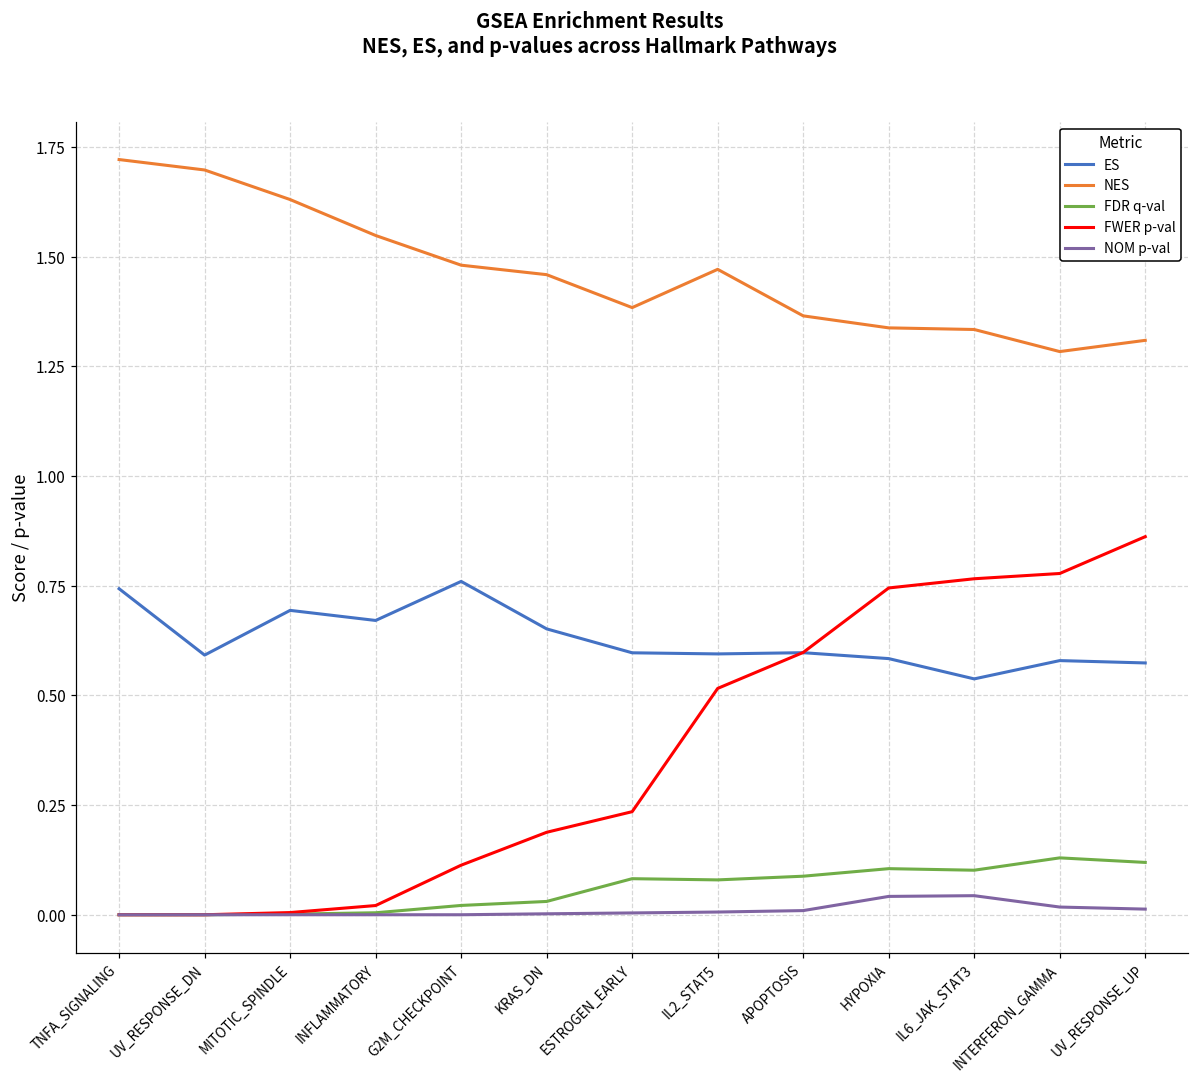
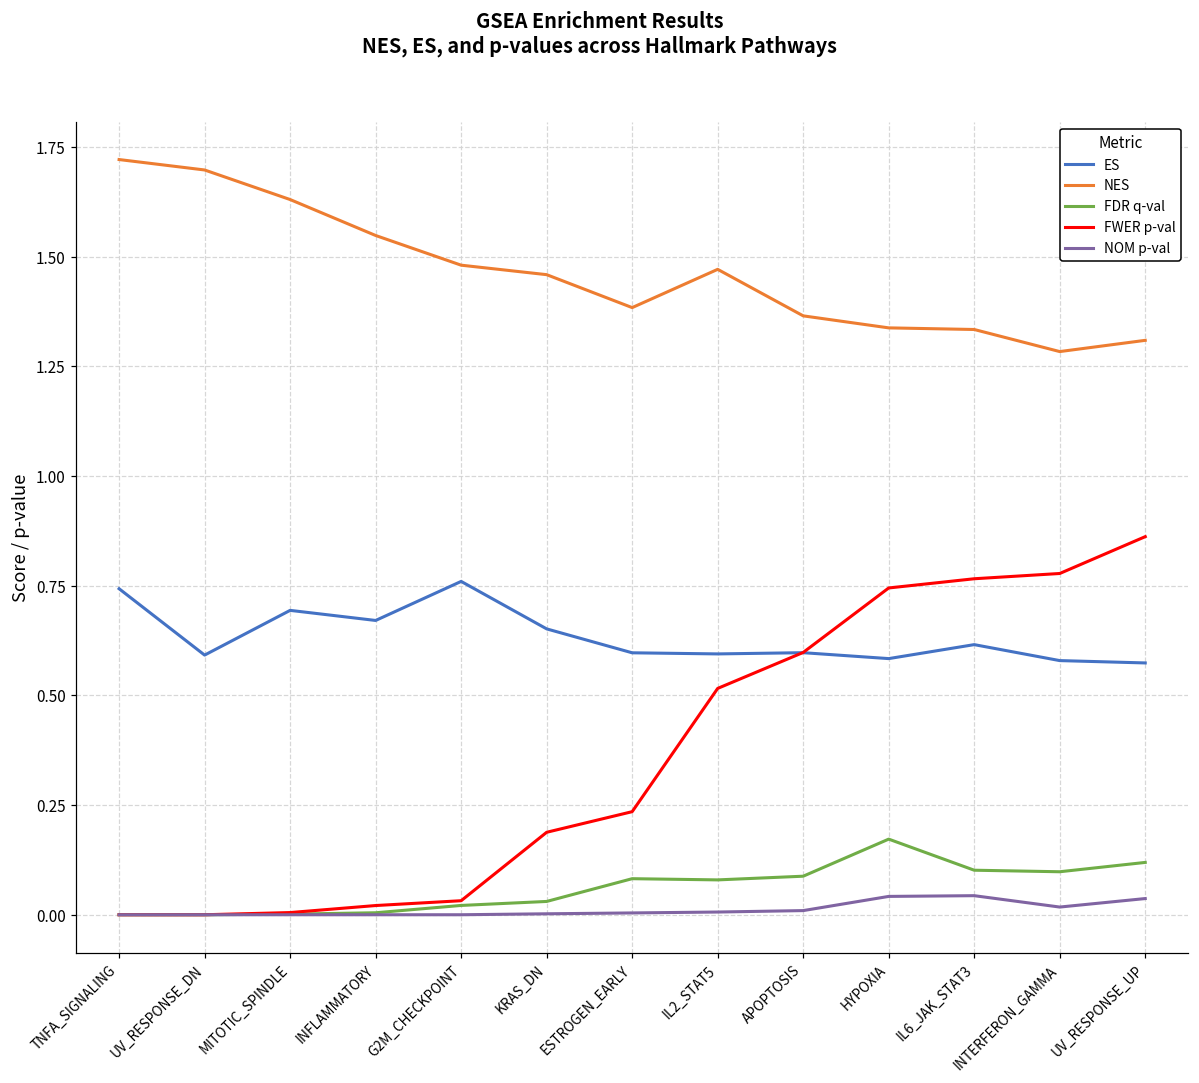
  {
    "ES": {
      "TNFA_SIGNALING": 0.74,
      "UV_RESPONSE_DN": 0.59,
      "MITOTIC_SPINDLE": 0.69,
      "INFLAMMATORY": 0.67,
      "G2M_CHECKPOINT": 0.76,
      "KRAS_DN": 0.65,
      "ESTROGEN_EARLY": 0.60,
      "IL2_STAT5": 0.59,
      "HYPOXIA": 0.58,
-     "IL6_JAK_STAT3": 0.54,
+     "IL6_JAK_STAT3": 0.62,
      "INTERFERON_GAMMA": 0.58,
      "UV_RESPONSE_UP": 0.57
    },
    "NES": {
      "TNFA_SIGNALING": 1.72,
      "UV_RESPONSE_DN": 1.70,
      "MITOTIC_SPINDLE": 1.63,
      "INFLAMMATORY": 1.55,
      "G2M_CHECKPOINT": 1.48,
      "KRAS_DN": 1.46,
      "ESTROGEN_EARLY": 1.38,
      "IL2_STAT5": 1.47,
      "APOPTOSIS": 1.37,
      "HYPOXIA": 1.34,
      "IL6_JAK_STAT3": 1.33,
      "INTERFERON_GAMMA": 1.28,
      "UV_RESPONSE_UP": 1.31
    },
    "FDR q-val": {
      "G2M_CHECKPOINT": 0.02,
      "KRAS_DN": 0.03,
      "ESTROGEN_EARLY": 0.08,
      "IL2_STAT5": 0.08,
      "APOPTOSIS": 0.09,
-     "HYPOXIA": 0.11,
+     "HYPOXIA": 0.17,
      "IL6_JAK_STAT3": 0.10,
-     "INTERFERON_GAMMA": 0.13,
+     "INTERFERON_GAMMA": 0.10,
      "UV_RESPONSE_UP": 0.12
    },
    "FWER p-val": {
      "INFLAMMATORY": 0.02,
-     "G2M_CHECKPOINT": 0.11,
+     "G2M_CHECKPOINT": 0.03,
      "KRAS_DN": 0.19,
      "ESTROGEN_EARLY": 0.24,
      "IL2_STAT5": 0.52,
      "HYPOXIA": 0.75,
      "IL6_JAK_STAT3": 0.77,
      "INTERFERON_GAMMA": 0.78,
      "UV_RESPONSE_UP": 0.86
    },
    "NOM p-val": {
      "G2M_CHECKPOINT": 0.00,
      "KRAS_DN": 0.00,
      "ESTROGEN_EARLY": 0.00,
      "IL2_STAT5": 0.01,
      "APOPTOSIS": 0.01,
      "HYPOXIA": 0.04,
      "IL6_JAK_STAT3": 0.04,
      "INTERFERON_GAMMA": 0.02,
-     "UV_RESPONSE_UP": 0.01
+     "UV_RESPONSE_UP": 0.04
    }
  }
